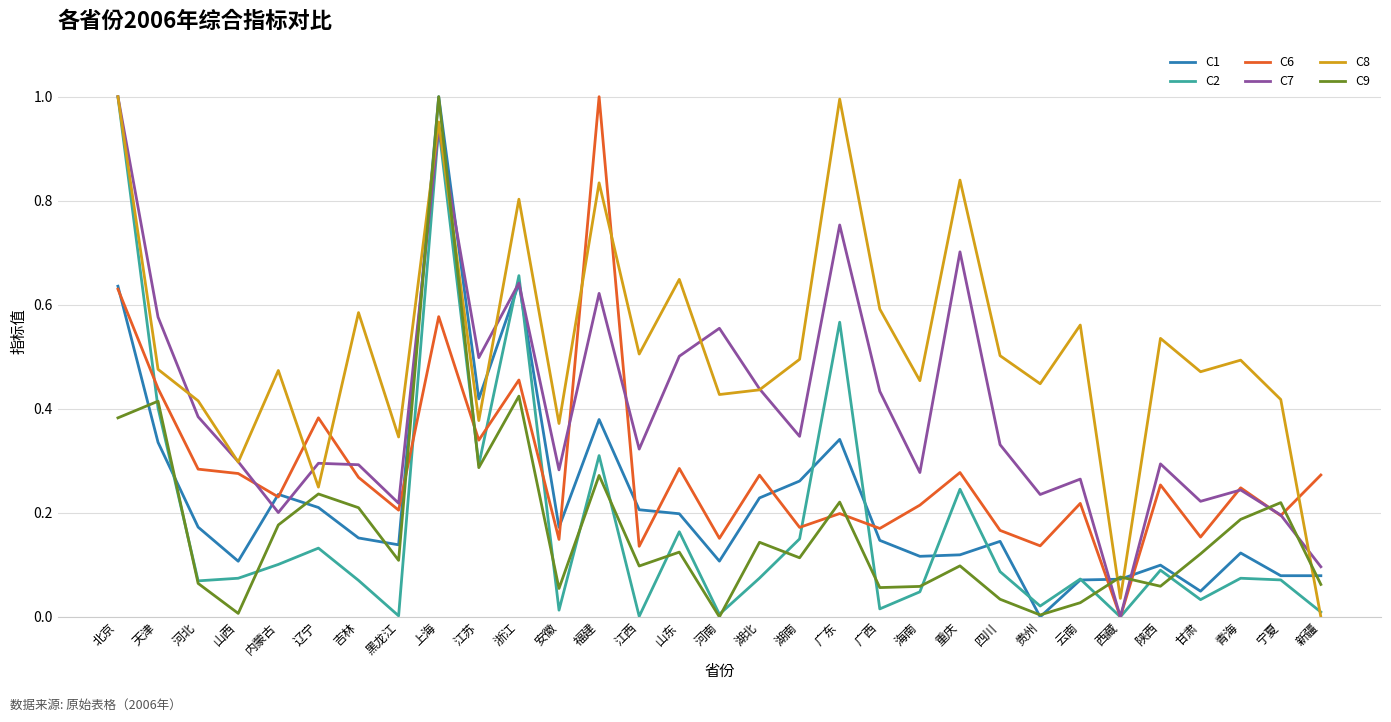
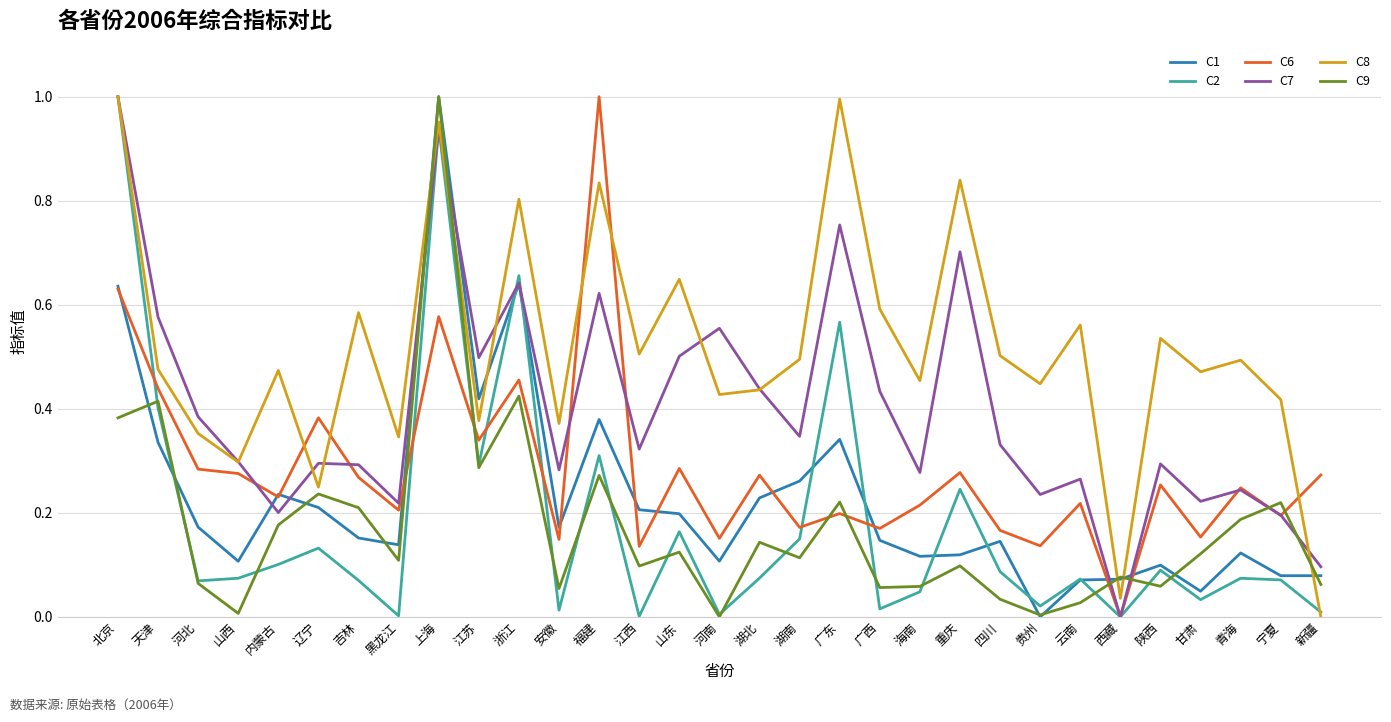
  {
    "C6": {
      "北京": 0.63,
      "天津": 0.44,
      "河北": 0.28,
      "山西": 0.28,
      "内蒙古": 0.23,
      "辽宁": 0.38,
      "吉林": 0.27,
      "黑龙江": 0.21,
      "上海": 0.58,
      "江苏": 0.34,
      "浙江": 0.46,
      "安徽": 0.15,
      "福建": 1.00,
      "江西": 0.14,
      "山东": 0.29,
      "河南": 0.15,
      "湖北": 0.27,
      "湖南": 0.17,
      "广东": 0.20,
      "广西": 0.17,
      "海南": 0.21,
      "重庆": 0.28,
      "四川": 0.17,
      "贵州": 0.14,
      "云南": 0.22,
      "陕西": 0.25,
      "甘肃": 0.15,
      "新疆": 0.27
    },
    "C7": {
      "天津": 0.58,
      "河北": 0.38,
      "内蒙古": 0.20,
      "辽宁": 0.30,
      "吉林": 0.29,
      "黑龙江": 0.22,
      "江苏": 0.50,
      "安徽": 0.28,
      "福建": 0.62,
      "江西": 0.32,
      "山东": 0.50,
      "河南": 0.55,
      "湖南": 0.35,
      "广东": 0.75,
      "广西": 0.43,
      "海南": 0.28,
      "重庆": 0.70,
      "四川": 0.33,
      "贵州": 0.24,
      "云南": 0.26,
      "陕西": 0.29,
      "甘肃": 0.22,
      "新疆": 0.10
    },
    "C8": {
      "天津": 0.48,
-     "河北": 0.42,
+     "河北": 0.35,
      "内蒙古": 0.47,
      "辽宁": 0.25,
      "吉林": 0.58,
      "黑龙江": 0.35,
      "上海": 0.95,
      "江苏": 0.38,
      "浙江": 0.80,
      "安徽": 0.37,
      "福建": 0.83,
      "江西": 0.51,
      "山东": 0.65,
      "河南": 0.43,
      "湖南": 0.50,
      "广东": 1.00,
      "广西": 0.59,
      "海南": 0.45,
      "重庆": 0.84,
      "四川": 0.50,
      "贵州": 0.45,
      "云南": 0.56,
      "西藏": 0.04,
      "陕西": 0.54,
      "甘肃": 0.47,
      "青海": 0.49,
      "宁夏": 0.42,
      "新疆": 0.00
    },
    "C9": {
      "北京": 0.38,
      "天津": 0.41,
      "山西": 0.01,
      "内蒙古": 0.18,
      "辽宁": 0.24,
      "吉林": 0.21,
      "黑龙江": 0.11,
      "江苏": 0.29,
      "浙江": 0.42,
      "安徽": 0.05,
      "福建": 0.27,
      "江西": 0.10,
      "山东": 0.12,
      "河南": 0.00,
      "湖北": 0.14,
      "湖南": 0.11,
      "广东": 0.22,
      "广西": 0.06,
      "海南": 0.06,
      "重庆": 0.10,
      "四川": 0.03,
      "云南": 0.03,
      "陕西": 0.06,
      "甘肃": 0.12,
      "青海": 0.19,
      "宁夏": 0.22,
      "新疆": 0.06
    }
  }
